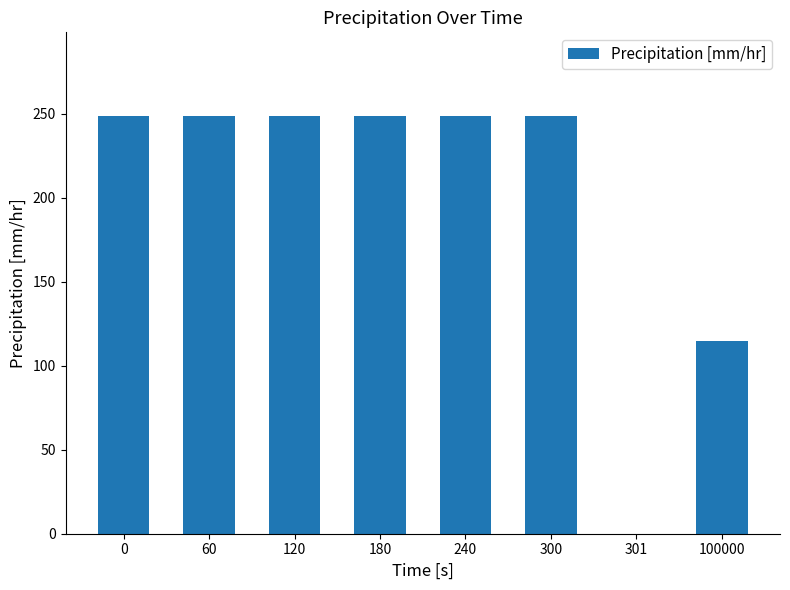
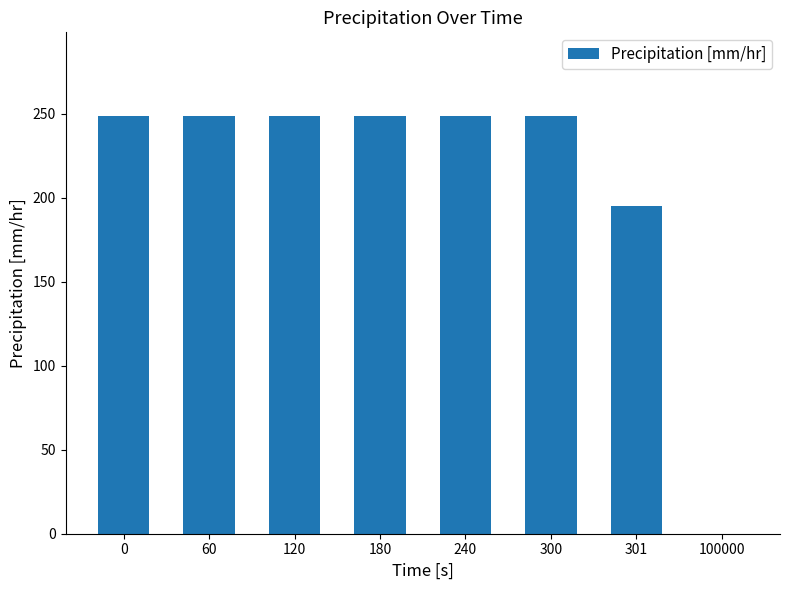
  {
    "0": 249,
    "60": 249,
    "120": 249,
    "180": 249,
    "240": 249,
    "300": 249,
-   "301": 0,
-   "100000": 115
+   "301": 195,
+   "100000": 0
  }
